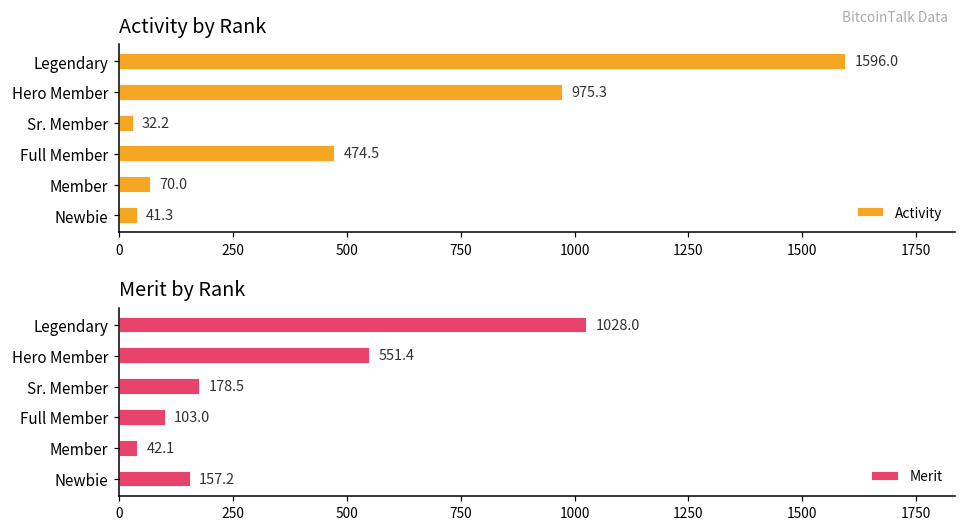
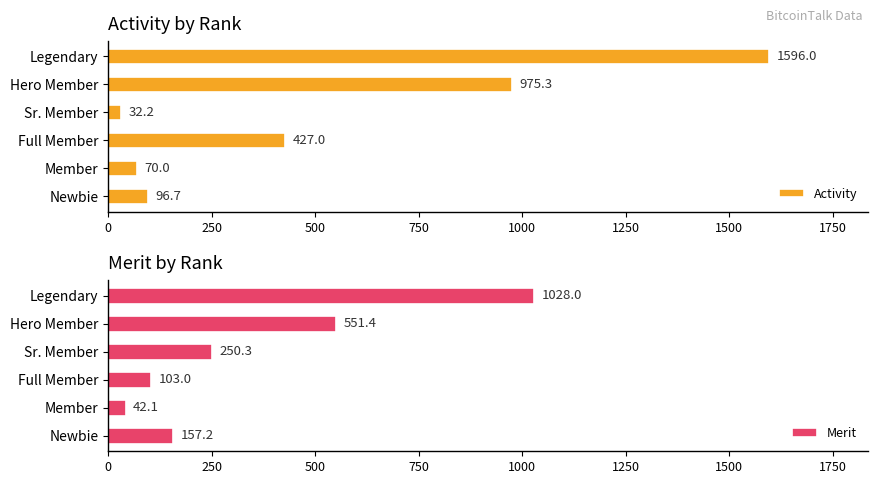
  {
    "Activity by Rank": {
      "Legendary": 1596.0,
      "Hero Member": 975.3,
      "Sr. Member": 32.2,
-     "Full Member": 474.5,
+     "Full Member": 427.0,
      "Member": 70.0,
-     "Newbie": 41.3
+     "Newbie": 96.7
    },
    "Merit by Rank": {
      "Legendary": 1028.0,
      "Hero Member": 551.4,
-     "Sr. Member": 178.5,
+     "Sr. Member": 250.3,
      "Full Member": 103.0,
      "Member": 42.1,
      "Newbie": 157.2
    }
  }
